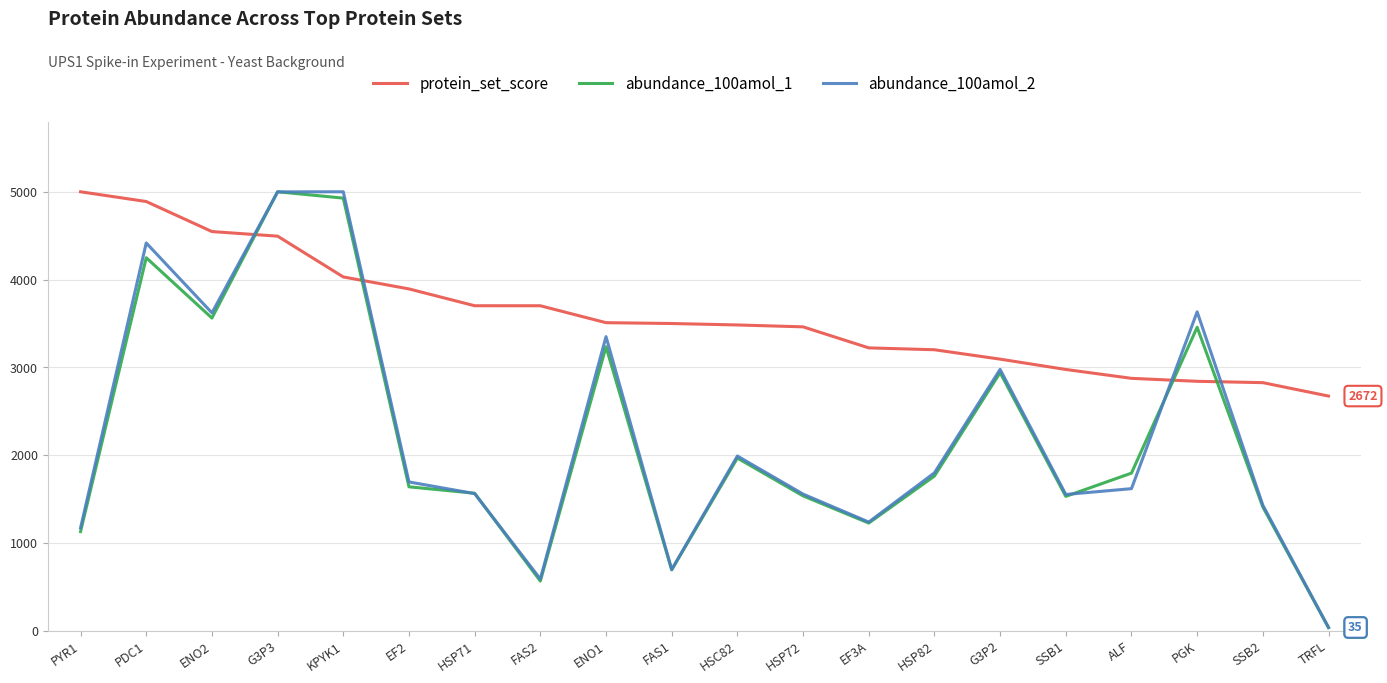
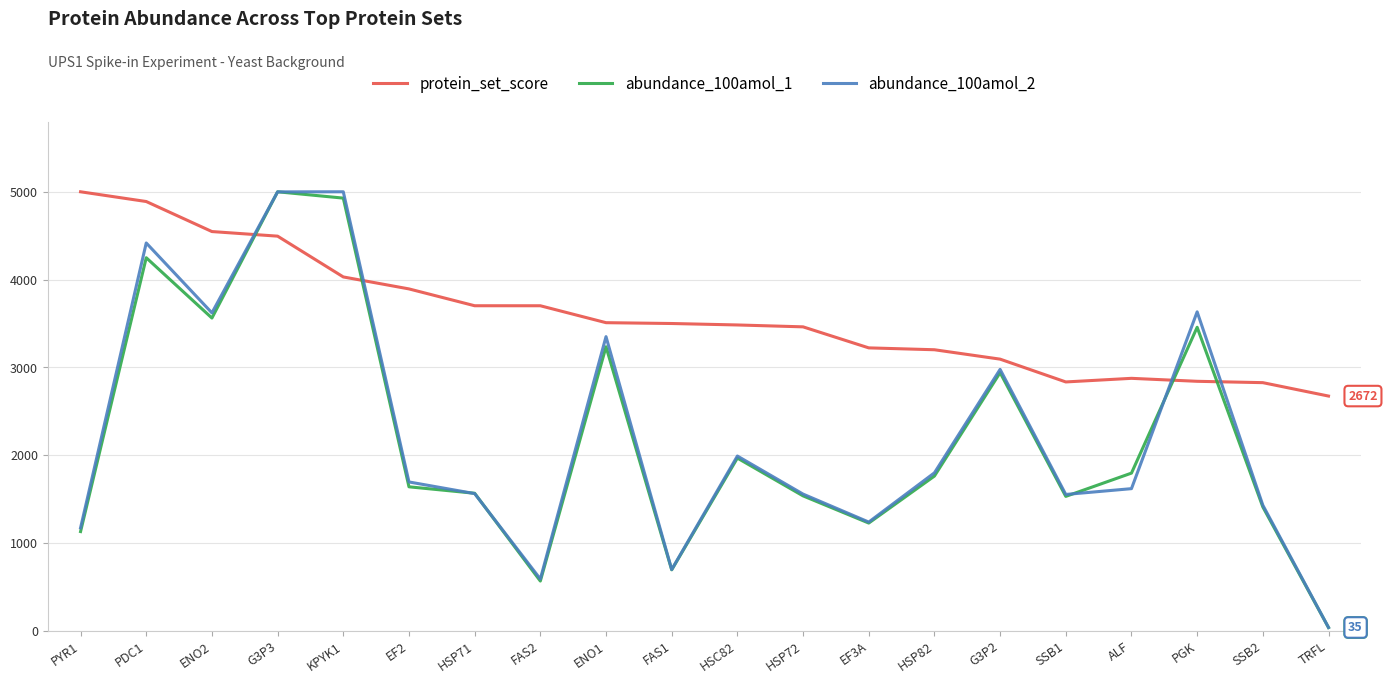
  {
    "protein_set_score": {
      "PYR1": 5000,
      "PDC1": 4900,
      "ENO2": 4500,
      "G3P3": 4500,
      "KPYK1": 4000,
      "EF2": 3900,
      "HSP71": 3700,
      "FAS2": 3700,
      "ENO1": 3500,
      "FAS1": 3500,
      "HSC82": 3500,
      "HSP72": 3500,
      "EF3A": 3200,
      "HSP82": 3200,
      "G3P2": 3100,
-     "SSB1": 3000,
+     "SSB1": 2800,
      "ALF": 2900,
      "PGK": 2800,
      "SSB2": 2800
    },
    "abundance_100amol_1": {
      "PYR1": 1100,
      "PDC1": 4200,
      "ENO2": 3600,
      "KPYK1": 4900,
      "EF2": 1600,
      "ENO1": 3200,
      "HSP82": 1800,
      "G3P2": 2900,
      "ALF": 1800,
      "PGK": 3500
    },
    "abundance_100amol_2": {
      "PYR1": 1200,
      "PDC1": 4400,
      "ENO2": 3600,
      "KPYK1": 5000,
      "EF2": 1700,
      "ENO1": 3300,
      "HSP82": 1800,
      "G3P2": 3000,
      "ALF": 1600,
      "PGK": 3600
    }
  }
